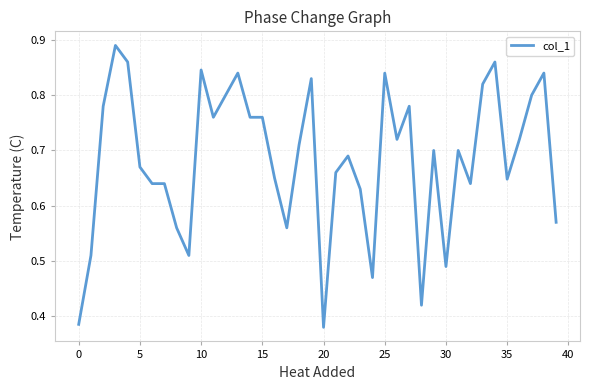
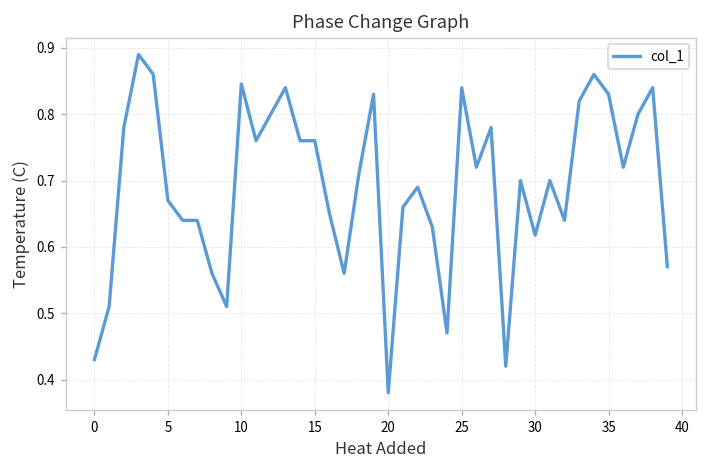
  {
-   "0": 0.39,
+   "0": 0.43,
    "5": 0.67,
    "10": 0.85,
    "15": 0.76,
    "20": 0.38,
    "25": 0.84,
-   "30": 0.49,
-   "35": 0.65
+   "30": 0.62,
+   "35": 0.83
  }
